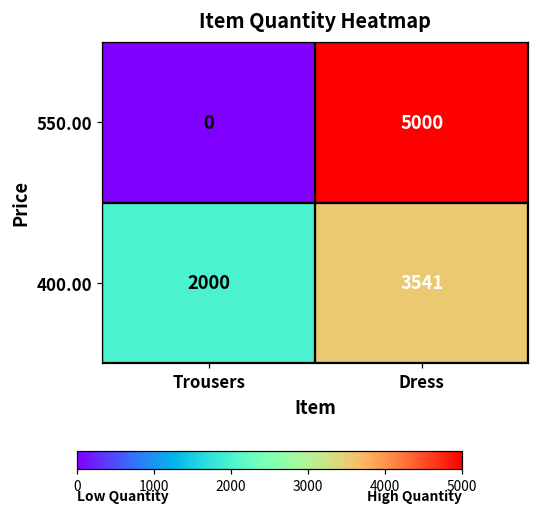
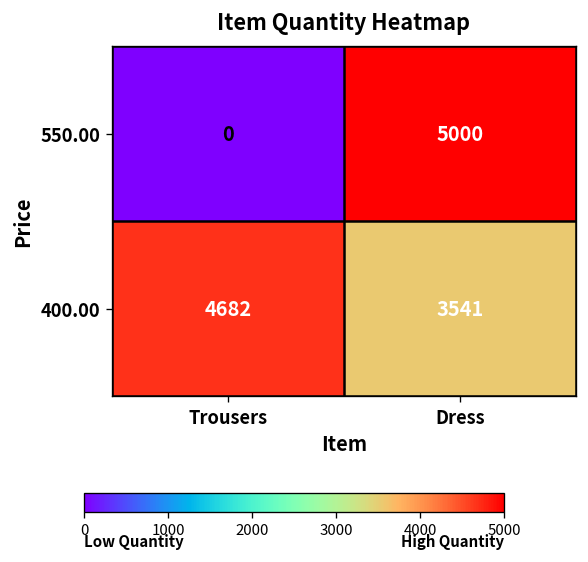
  {
    "550.00": {
      "Trousers": 0,
      "Dress": 5000
    },
    "400.00": {
-     "Trousers": 2000,
+     "Trousers": 4682,
      "Dress": 3541
    }
  }
